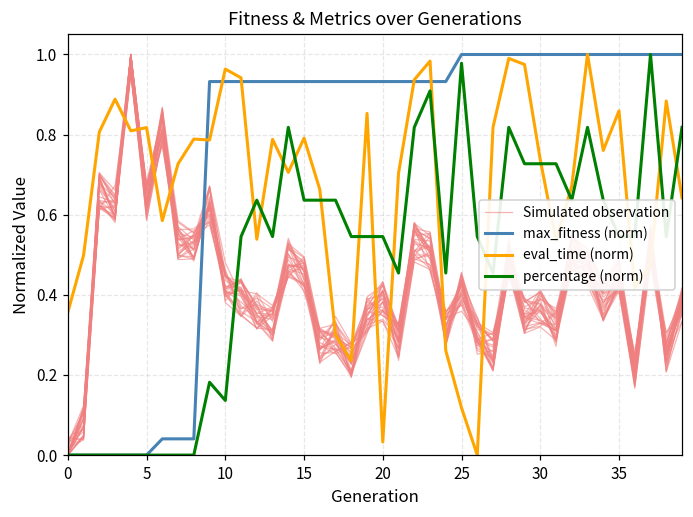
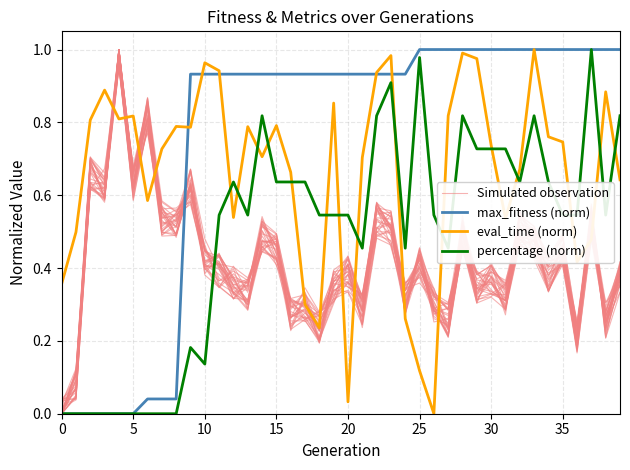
  {
    "max_fitness (norm)": {
      "10": 0.93,
      "15": 0.93,
      "20": 0.93,
      "25": 1.00,
      "30": 1.00,
      "35": 1.00
    },
    "eval_time (norm)": {
      "0": 0.36,
      "5": 0.82,
      "10": 0.96,
      "15": 0.79,
      "20": 0.03,
      "25": 0.12,
      "30": 0.74,
-     "35": 0.86
+     "35": 0.75
    },
    "percentage (norm)": {
      "10": 0.14,
      "15": 0.64,
      "20": 0.55,
      "25": 0.98,
      "30": 0.73
    }
  }
